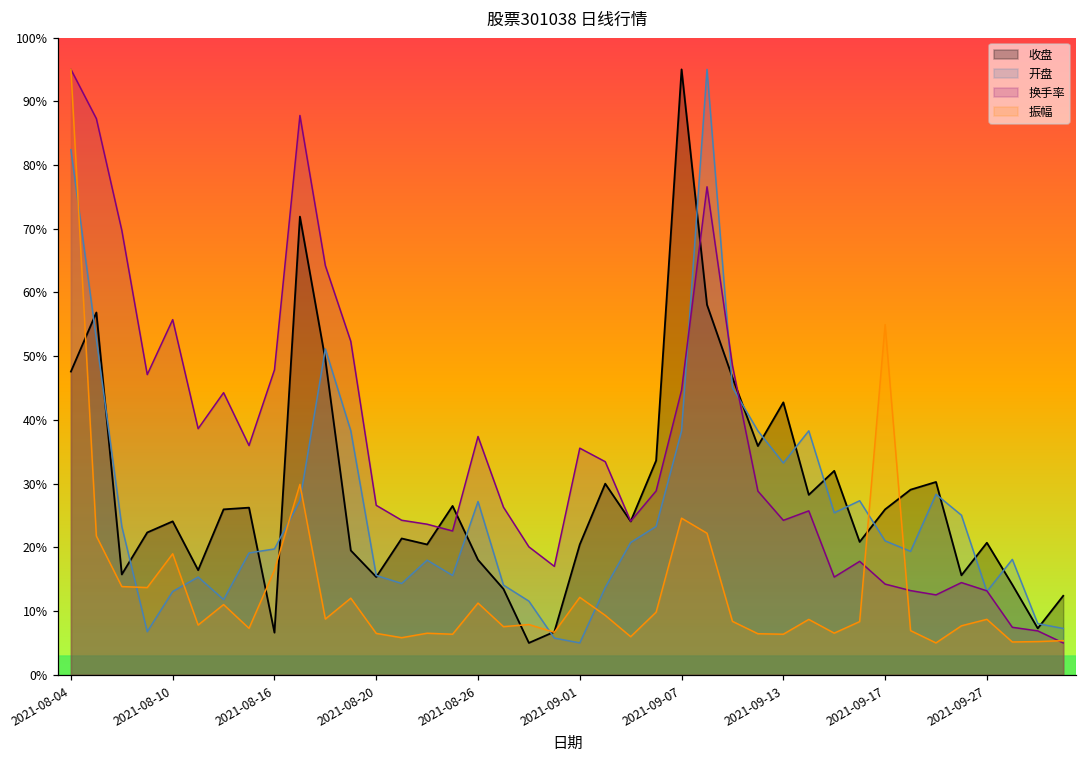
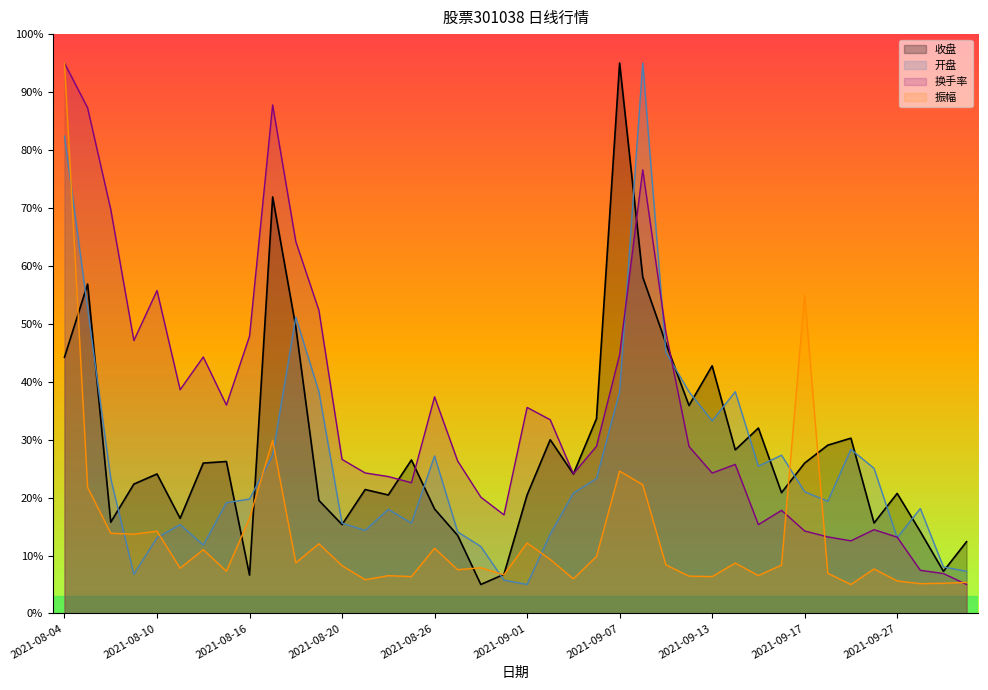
  {
    "收盘": {
-     "2021-08-04": "48%",
+     "2021-08-04": "44%",
      "2021-08-10": "24%",
      "2021-08-16": "7%",
      "2021-08-26": "18%",
      "2021-09-01": "20%",
      "2021-09-07": "95%",
      "2021-09-13": "43%",
      "2021-09-17": "26%",
      "2021-09-27": "21%"
    },
    "振幅": {
-     "2021-08-10": "19%",
+     "2021-08-10": "14%",
      "2021-08-16": "16%",
-     "2021-08-20": "6%",
+     "2021-08-20": "8%",
      "2021-08-26": "11%",
      "2021-09-01": "12%",
      "2021-09-07": "25%",
      "2021-09-13": "6%",
      "2021-09-17": "55%",
-     "2021-09-27": "9%"
+     "2021-09-27": "6%"
    }
  }
